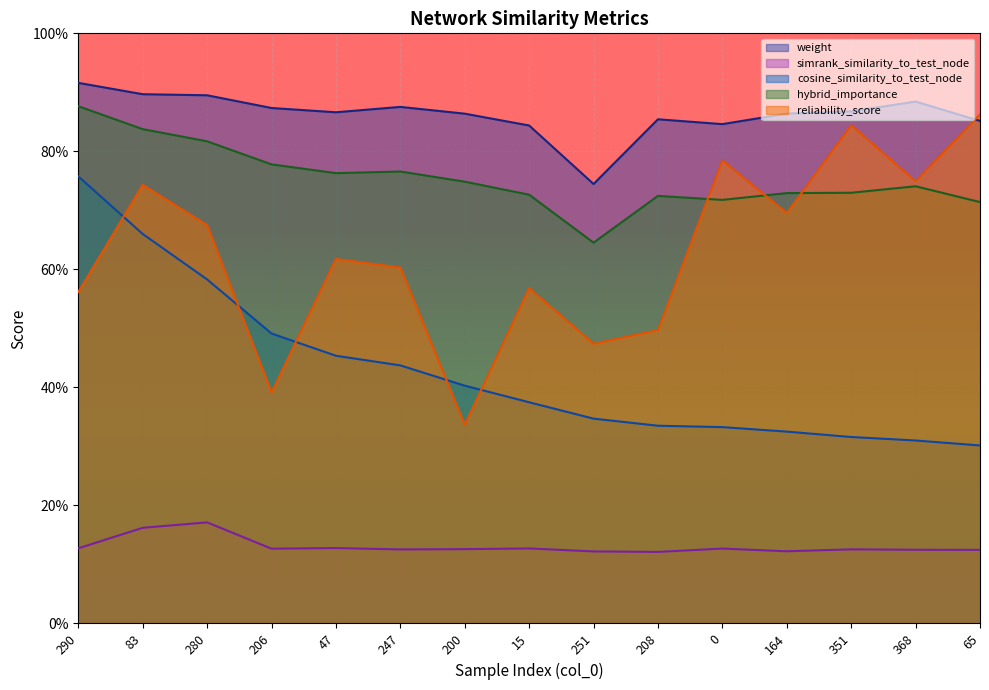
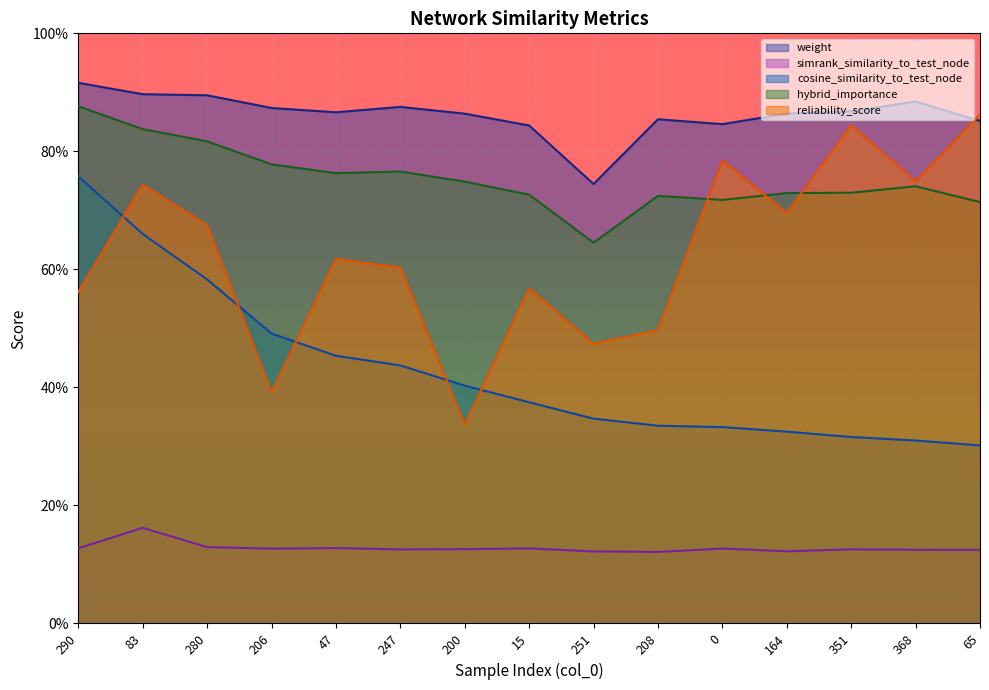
  {
    "simrank_similarity_to_test_node": {
      "290": "13%",
      "83": "16%",
-     "280": "17%",
+     "280": "13%",
      "206": "13%",
      "47": "13%",
      "247": "13%",
      "200": "13%",
      "15": "13%",
      "251": "12%",
      "208": "12%",
      "0": "13%",
      "164": "12%",
      "351": "13%",
      "368": "12%",
      "65": "12%"
    },
    "hybrid_importance": {
      "290": "88%",
      "83": "84%",
      "280": "82%",
      "206": "78%",
      "47": "76%",
      "247": "77%",
      "200": "75%",
      "15": "73%",
      "251": "65%",
      "208": "72%",
      "0": "72%",
      "164": "73%",
      "351": "73%",
      "368": "74%",
      "65": "71%"
    },
    "reliability_score": {
      "290": "56%",
      "83": "74%",
      "280": "67%",
      "206": "39%",
      "47": "62%",
      "247": "60%",
      "200": "34%",
      "15": "57%",
      "251": "47%",
      "208": "50%",
      "0": "78%",
      "164": "70%",
      "351": "84%",
      "368": "75%",
      "65": "86%"
    }
  }
